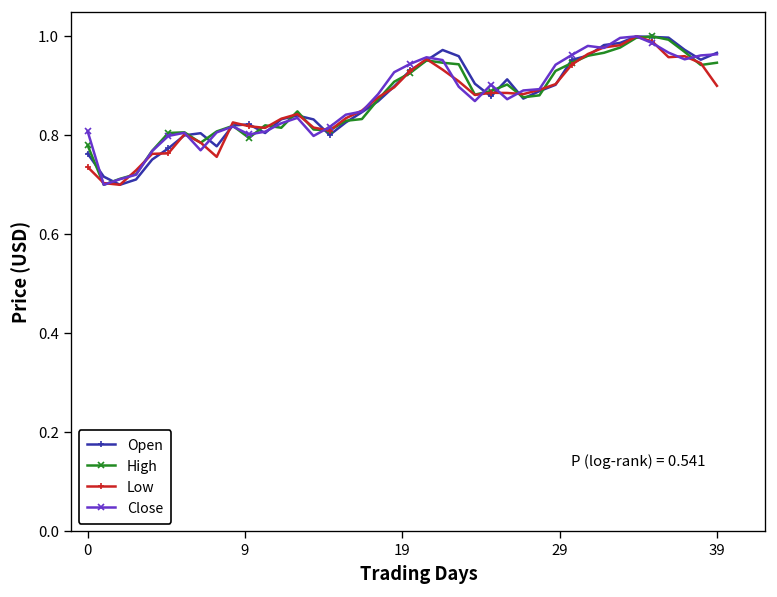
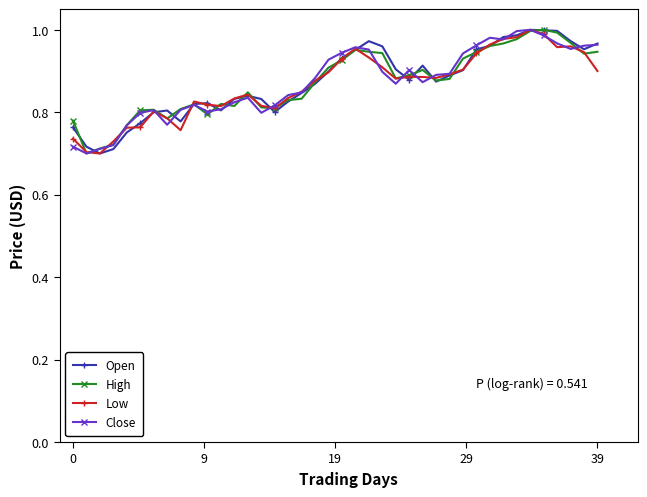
  {
    "Open": {
      "0": 0.76
    },
    "High": {
      "0": 0.78,
      "39": 0.95
    },
    "Low": {
      "0": 0.74,
      "39": 0.90
    },
    "Close": {
-     "0": 0.81
+     "0": 0.72
    }
  }
